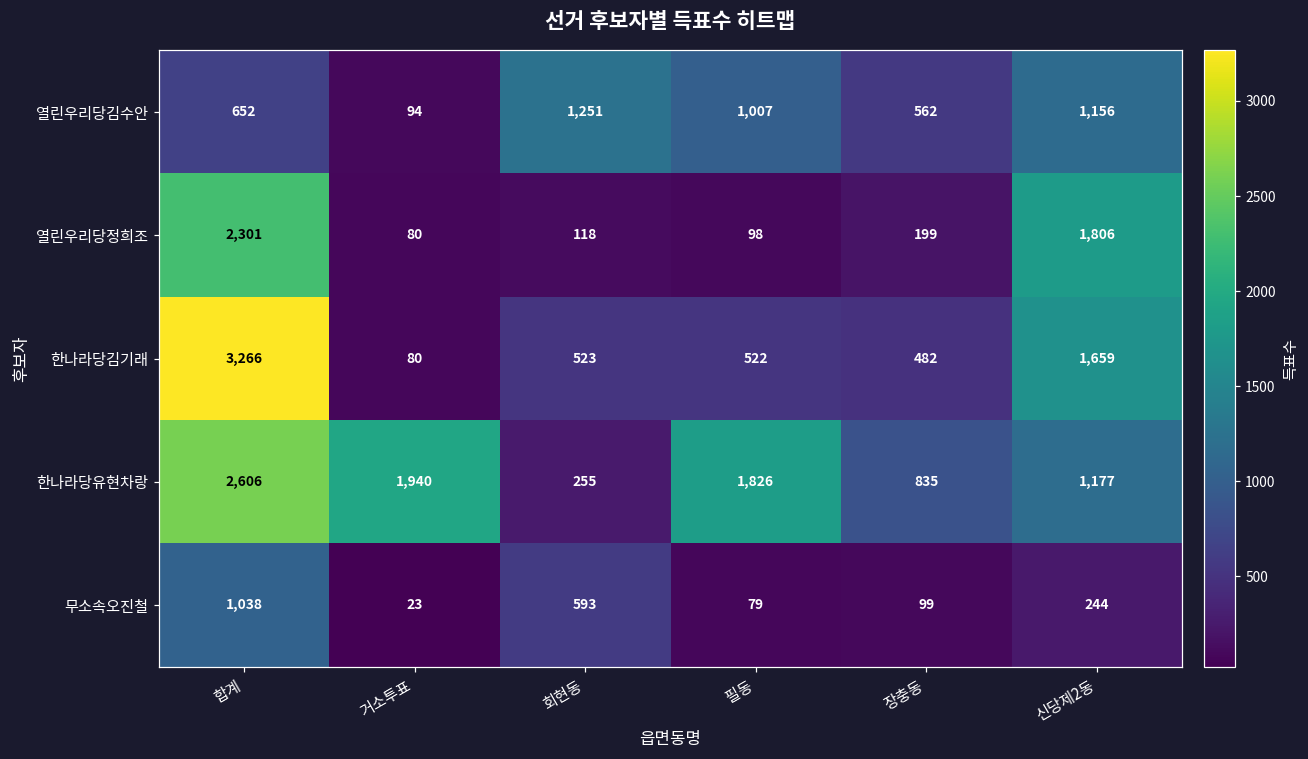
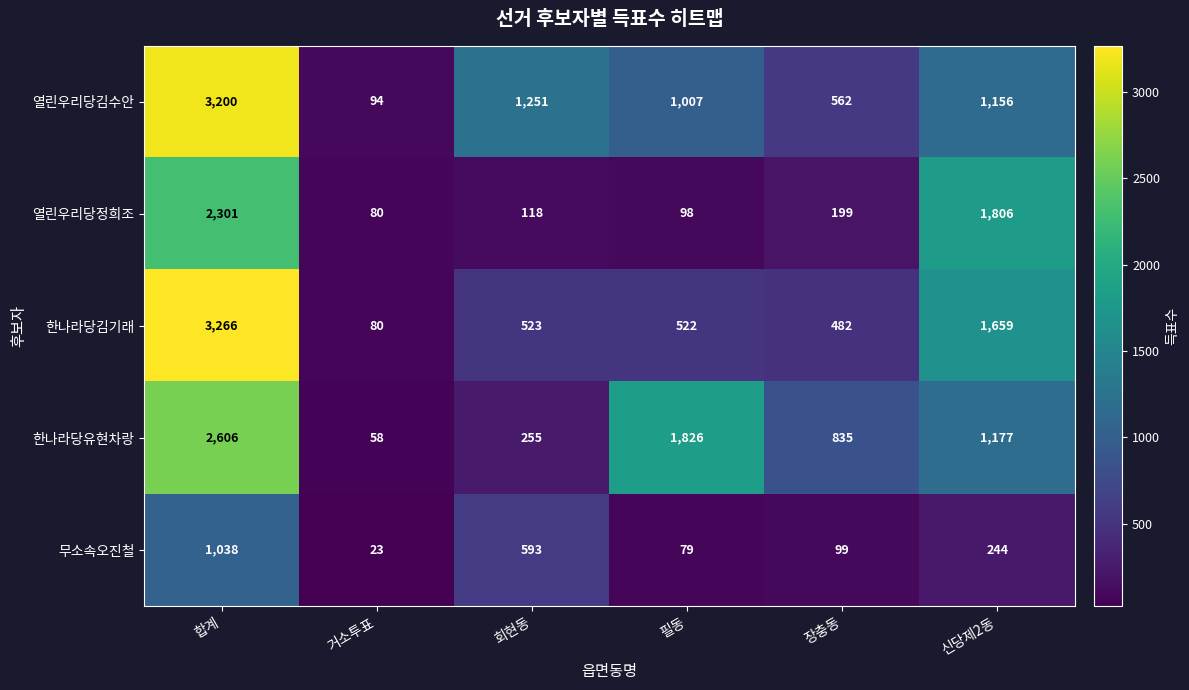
  {
    "열린우리당김수안": {
-     "합계": "652",
+     "합계": "3,200",
      "거소투표": "94",
      "회현동": "1,251",
      "필동": "1,007",
      "장충동": "562",
      "신당제2동": "1,156"
    },
    "열린우리당정희조": {
      "합계": "2,301",
      "거소투표": "80",
      "회현동": "118",
      "필동": "98",
      "장충동": "199",
      "신당제2동": "1,806"
    },
    "한나라당김기래": {
      "합계": "3,266",
      "거소투표": "80",
      "회현동": "523",
      "필동": "522",
      "장충동": "482",
      "신당제2동": "1,659"
    },
    "한나라당유현차랑": {
      "합계": "2,606",
-     "거소투표": "1,940",
+     "거소투표": "58",
      "회현동": "255",
      "필동": "1,826",
      "장충동": "835",
      "신당제2동": "1,177"
    },
    "무소속오진철": {
      "합계": "1,038",
      "거소투표": "23",
      "회현동": "593",
      "필동": "79",
      "장충동": "99",
      "신당제2동": "244"
    }
  }
